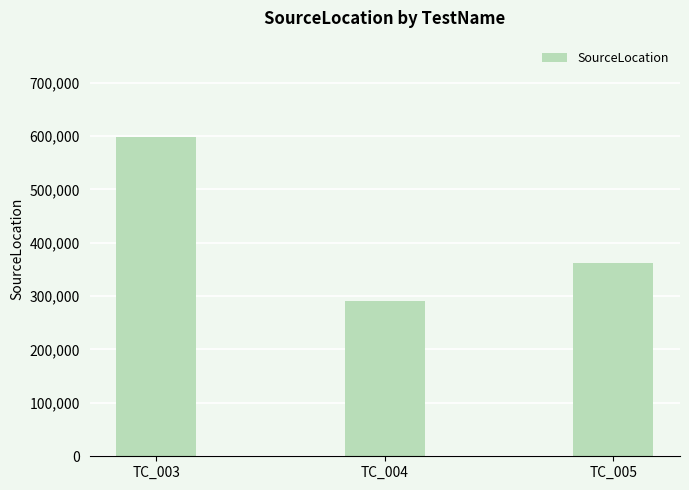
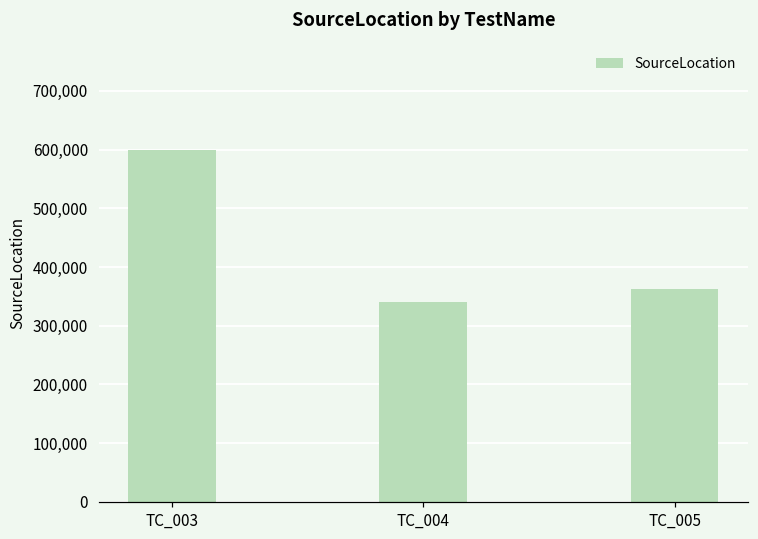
  {
    "TC_003": "600,000",
-   "TC_004": "290,000",
+   "TC_004": "340,000",
    "TC_005": "360,000"
  }
